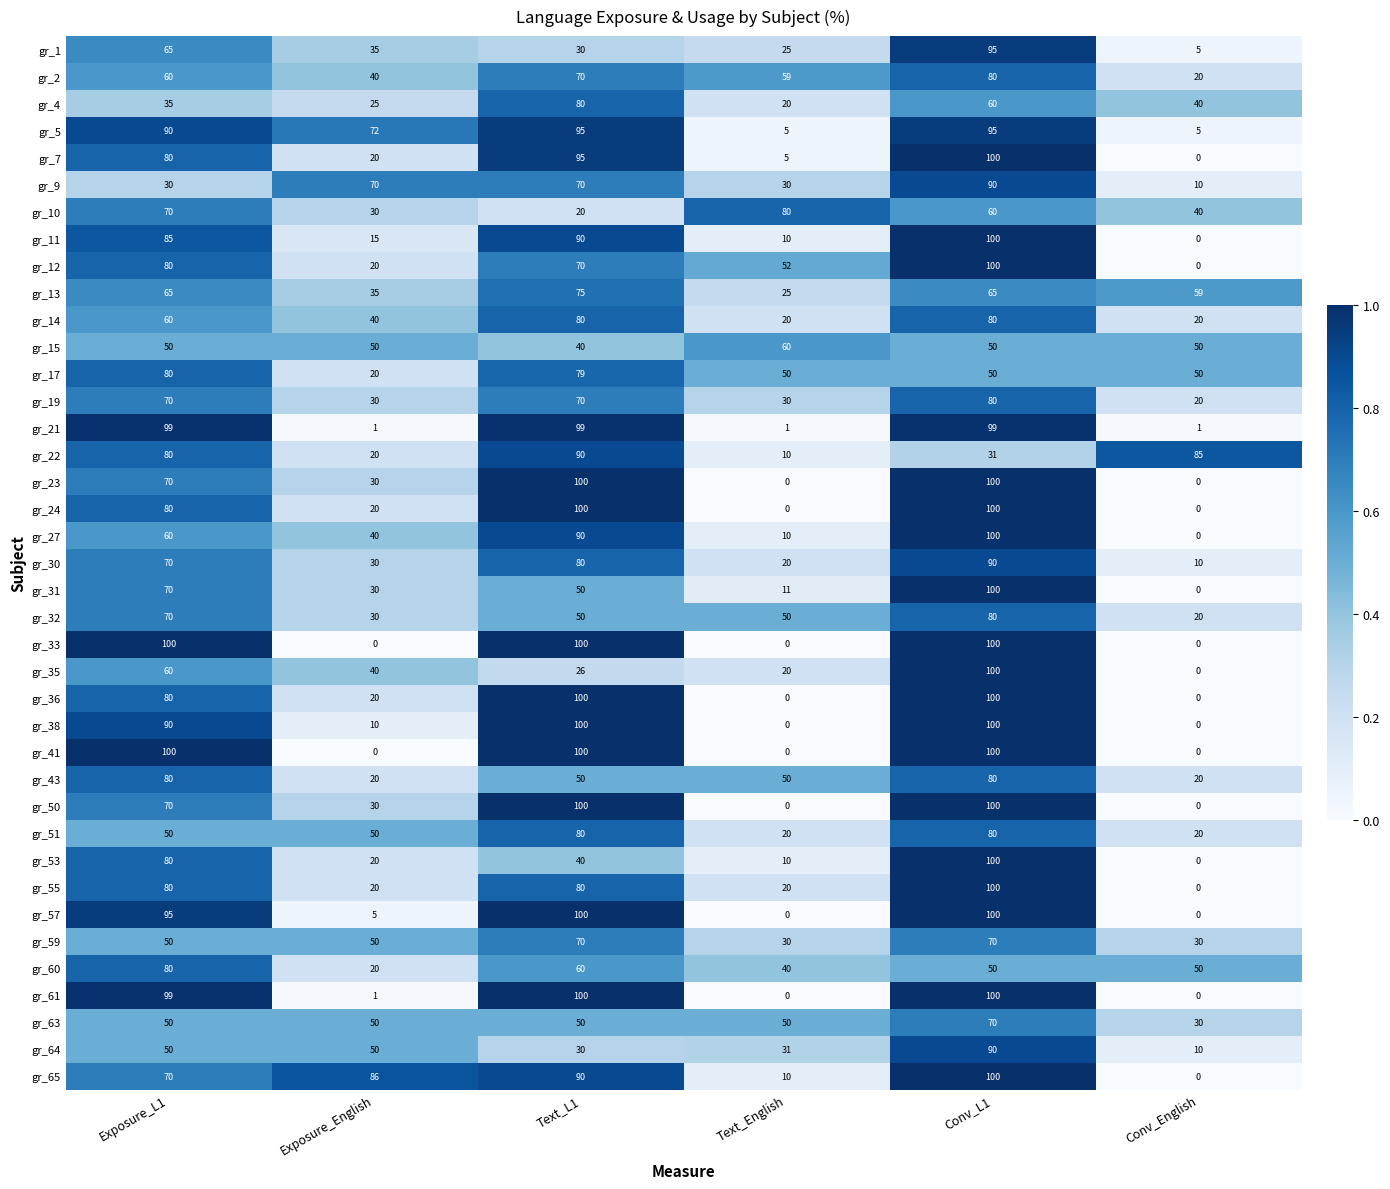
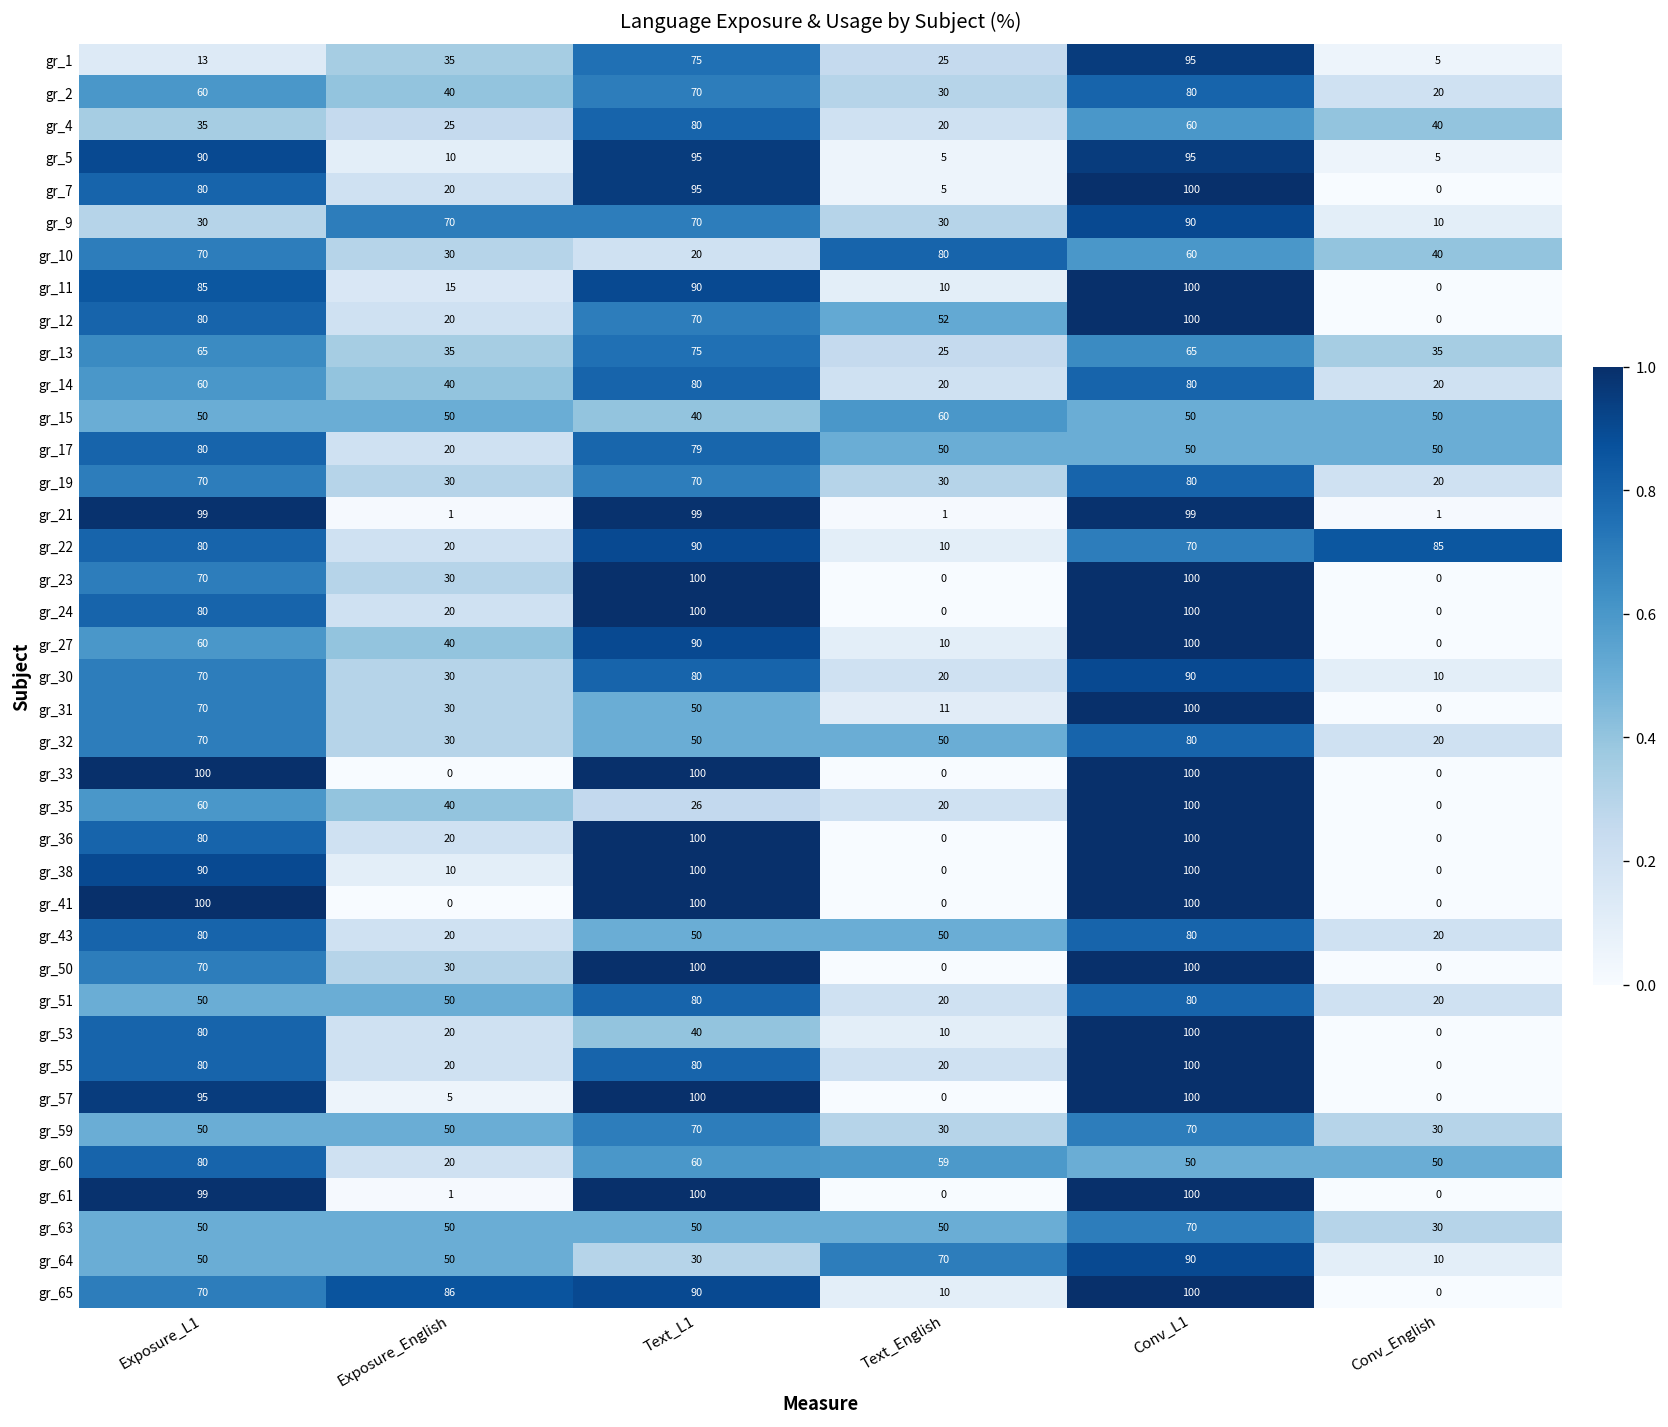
  {
    "gr_1": {
-     "Exposure_L1": 65,
+     "Exposure_L1": 13,
      "Exposure_English": 35,
-     "Text_L1": 30,
+     "Text_L1": 75,
      "Text_English": 25,
      "Conv_L1": 95,
      "Conv_English": 5
    },
    "gr_2": {
      "Exposure_L1": 60,
      "Exposure_English": 40,
      "Text_L1": 70,
-     "Text_English": 59,
+     "Text_English": 30,
      "Conv_L1": 80,
      "Conv_English": 20
    },
    "gr_5": {
      "Exposure_L1": 90,
-     "Exposure_English": 72,
+     "Exposure_English": 10,
      "Text_L1": 95,
      "Text_English": 5,
      "Conv_L1": 95,
      "Conv_English": 5
    },
    "gr_13": {
      "Exposure_L1": 65,
      "Exposure_English": 35,
      "Text_L1": 75,
      "Text_English": 25,
      "Conv_L1": 65,
-     "Conv_English": 59
+     "Conv_English": 35
    },
    "gr_22": {
      "Exposure_L1": 80,
      "Exposure_English": 20,
      "Text_L1": 90,
      "Text_English": 10,
-     "Conv_L1": 31,
+     "Conv_L1": 70,
      "Conv_English": 85
    },
    "gr_60": {
      "Exposure_L1": 80,
      "Exposure_English": 20,
      "Text_L1": 60,
-     "Text_English": 40,
+     "Text_English": 59,
      "Conv_L1": 50,
      "Conv_English": 50
    },
    "gr_64": {
      "Exposure_L1": 50,
      "Exposure_English": 50,
      "Text_L1": 30,
-     "Text_English": 31,
+     "Text_English": 70,
      "Conv_L1": 90,
      "Conv_English": 10
    }
  }
